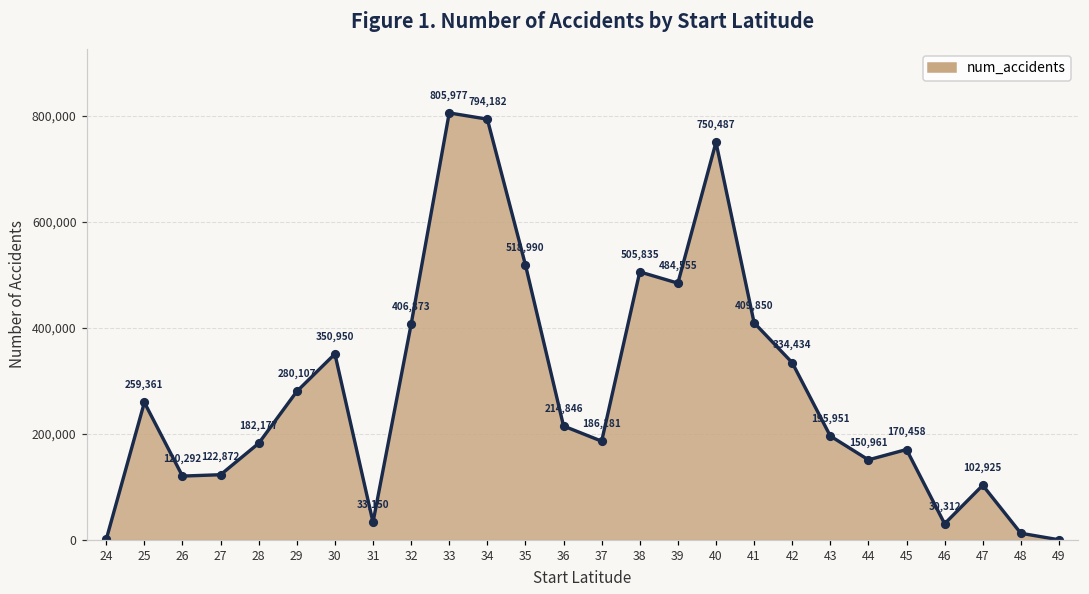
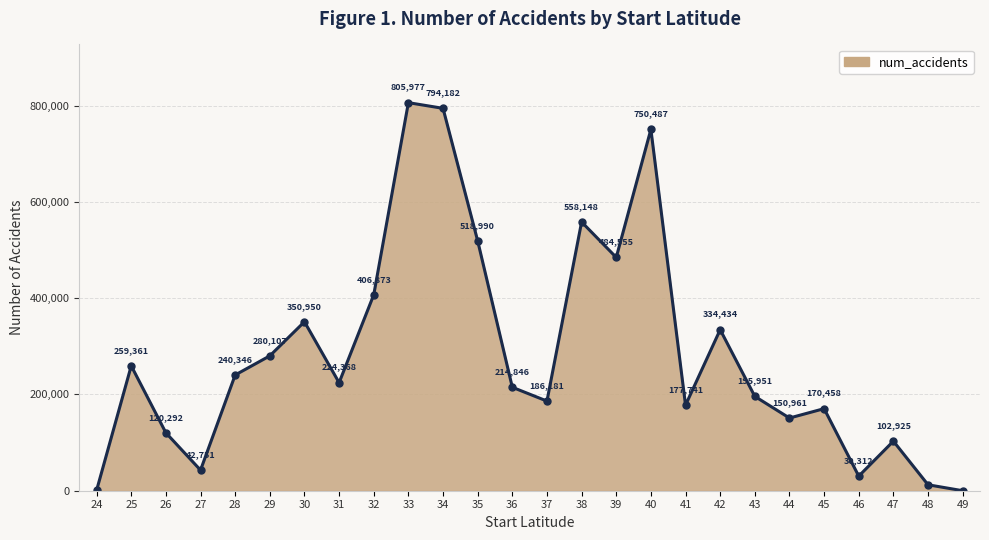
  {
    "25": "259,361",
    "26": "120,292",
-   "27": "122,872",
-   "28": "182,177",
+   "27": "42,751",
+   "28": "240,346",
    "29": "280,107",
    "30": "350,950",
-   "31": "33,150",
+   "31": "224,368",
    "32": "406,873",
    "33": "805,977",
    "34": "794,182",
    "35": "518,990",
    "36": "214,846",
    "37": "186,181",
-   "38": "505,835",
+   "38": "558,148",
    "39": "484,555",
    "40": "750,487",
-   "41": "409,850",
+   "41": "177,741",
    "42": "334,434",
    "43": "195,951",
    "44": "150,961",
    "45": "170,458",
    "46": "30,312",
    "47": "102,925"
  }
